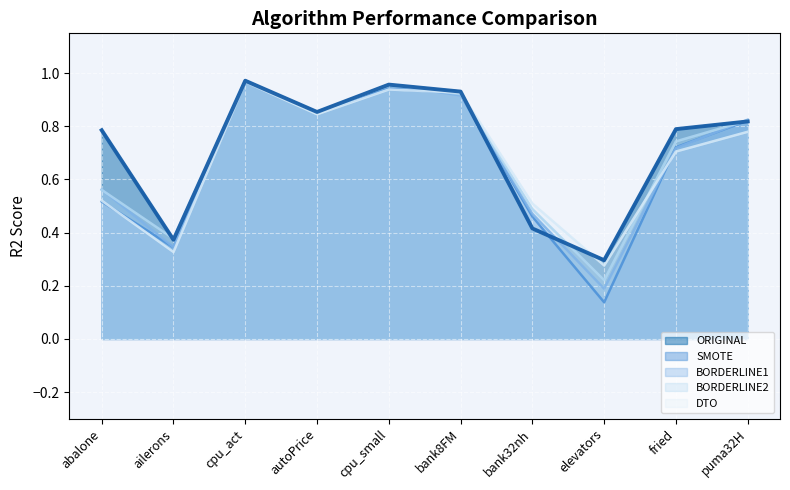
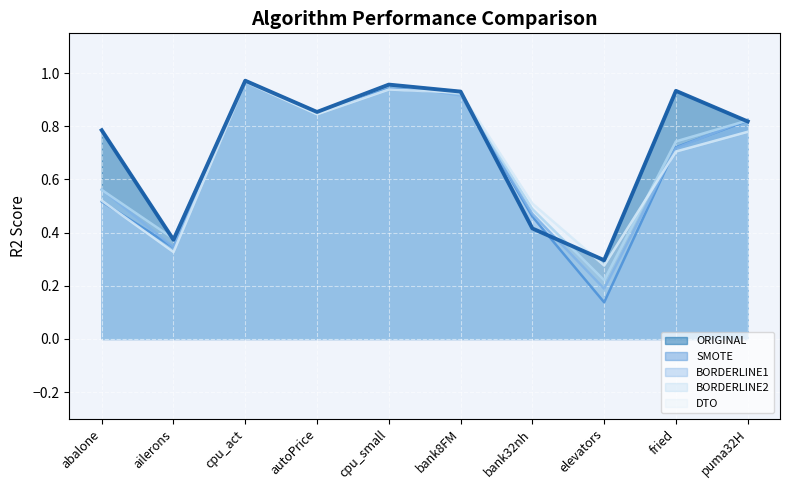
  {
    "ORIGINAL": {
      "abalone": 0.79,
      "bank32nh": 0.42,
      "elevators": 0.30,
-     "fried": 0.79
+     "fried": 0.93
    }
  }
